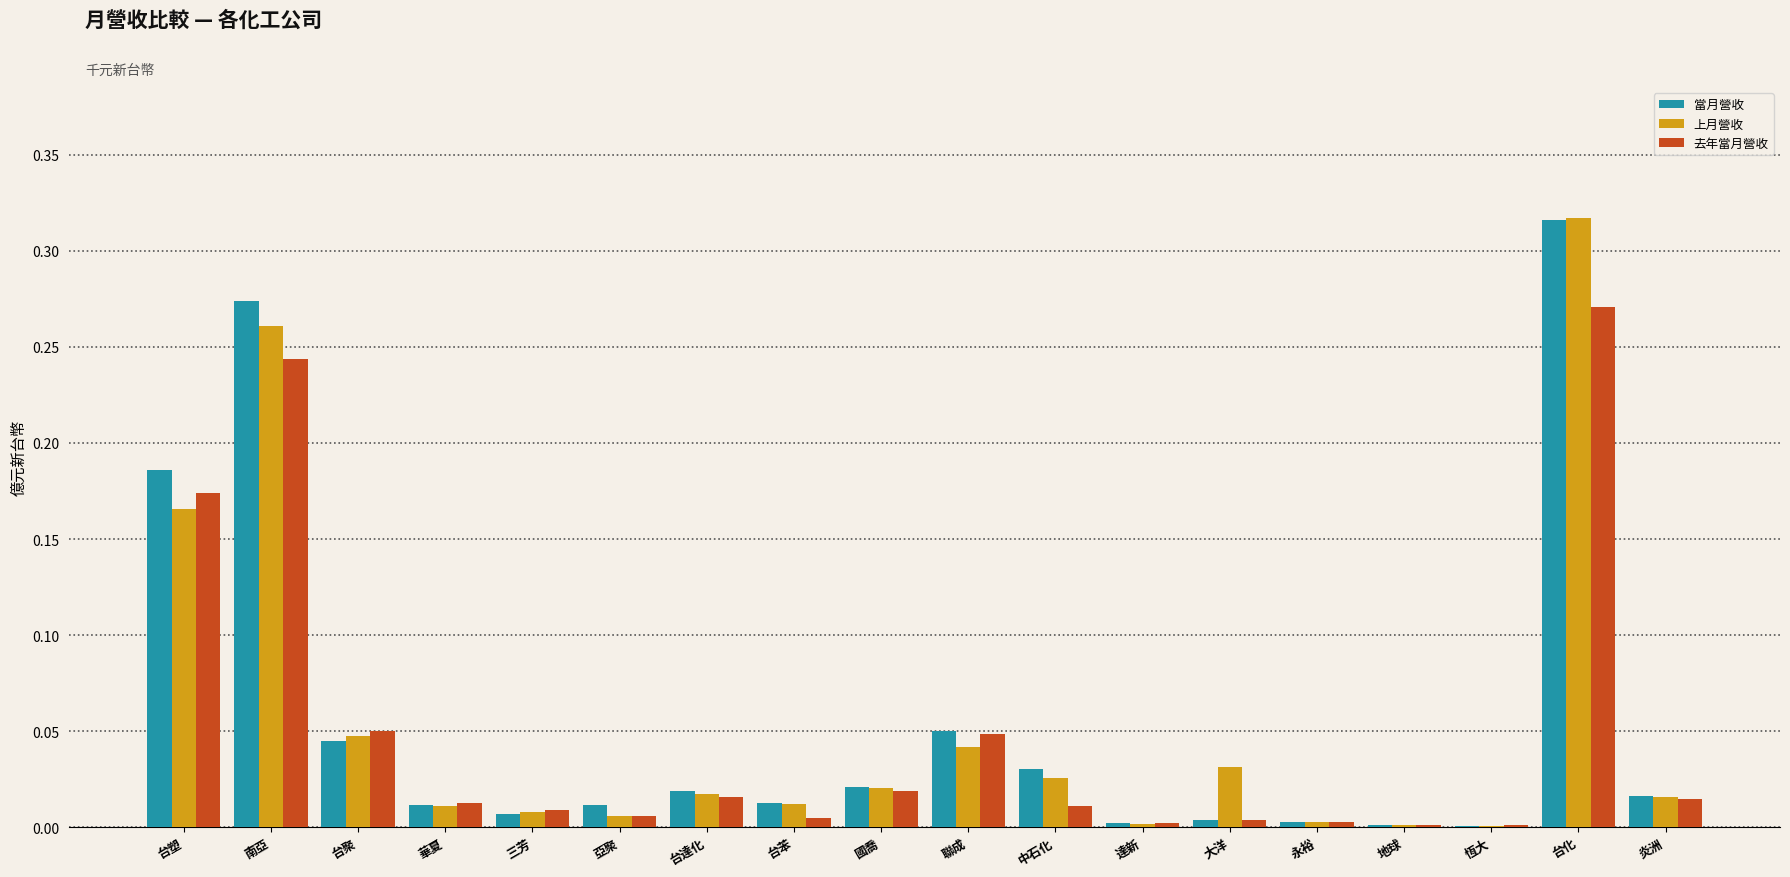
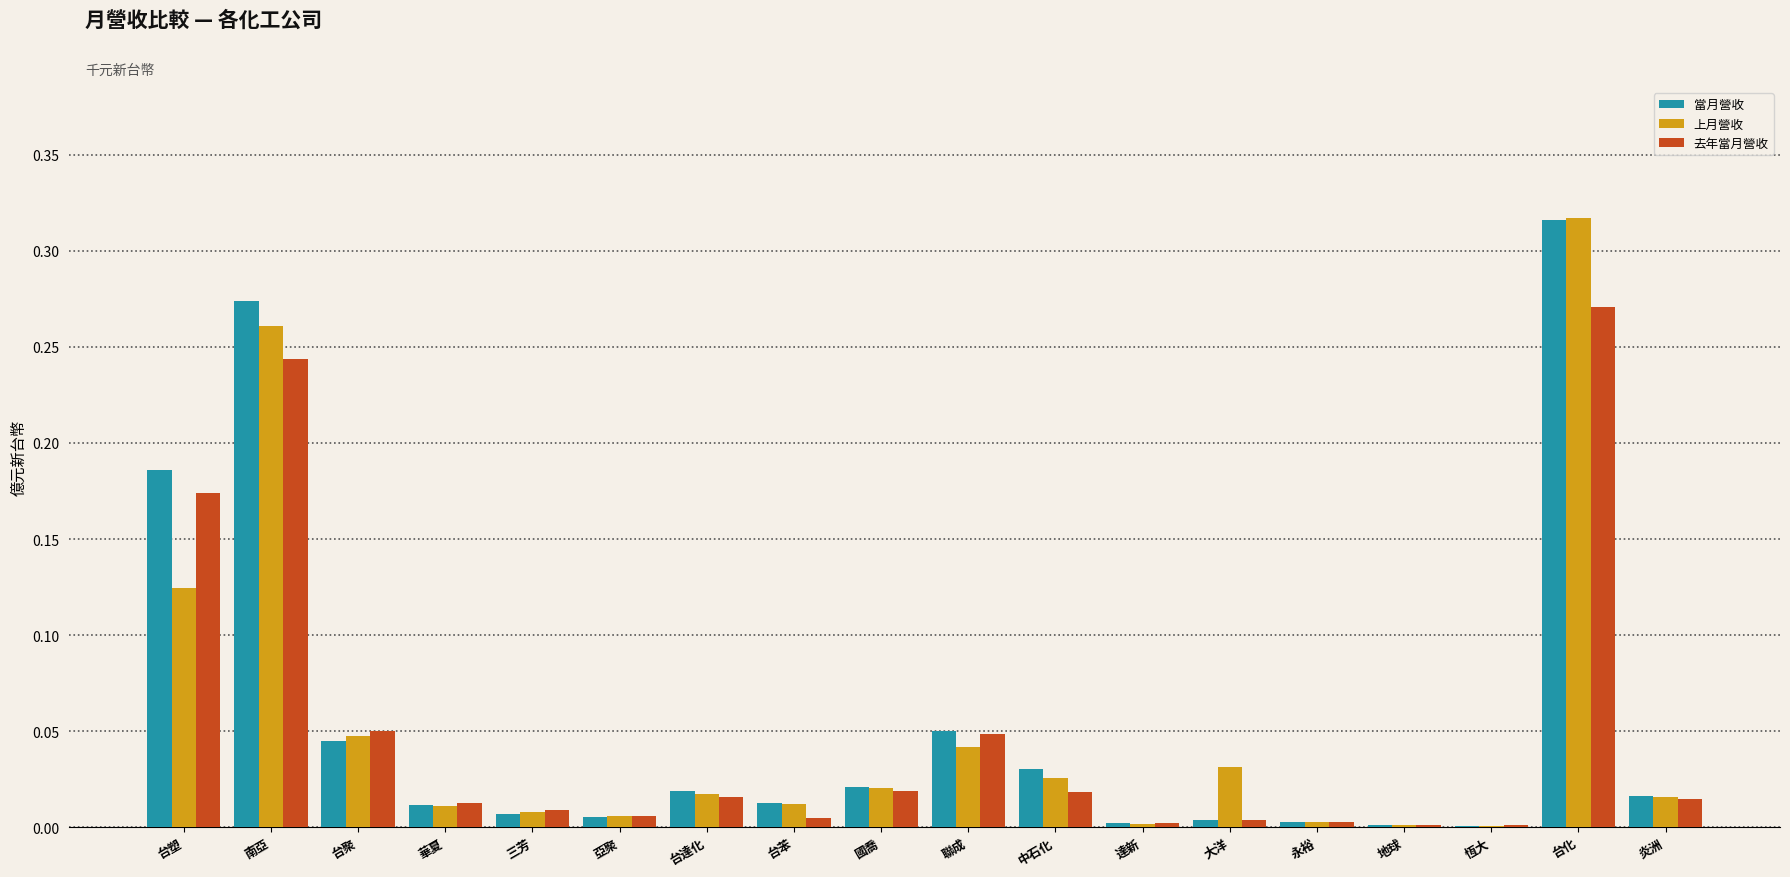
  {
    "當月營收": {
      "台塑": 0.186,
      "南亞": 0.274,
      "台聚": 0.045,
      "華夏": 0.012,
      "三芳": 0.007,
-     "亞聚": 0.012,
+     "亞聚": 0.005,
      "台達化": 0.019,
      "台苯": 0.013,
      "國喬": 0.021,
      "聯成": 0.050,
      "中石化": 0.030,
      "達新": 0.002,
      "大洋": 0.004,
      "永裕": 0.003,
      "台化": 0.316,
      "炎洲": 0.017
    },
    "上月營收": {
-     "台塑": 0.166,
+     "台塑": 0.124,
      "南亞": 0.261,
      "台聚": 0.048,
      "華夏": 0.011,
      "三芳": 0.008,
      "亞聚": 0.006,
      "台達化": 0.017,
      "台苯": 0.012,
      "國喬": 0.020,
      "聯成": 0.042,
      "中石化": 0.025,
      "達新": 0.002,
      "大洋": 0.031,
      "永裕": 0.003,
      "台化": 0.317,
      "炎洲": 0.016
    },
    "去年當月營收": {
      "台塑": 0.174,
      "南亞": 0.244,
      "台聚": 0.050,
      "華夏": 0.013,
      "三芳": 0.009,
      "亞聚": 0.006,
      "台達化": 0.016,
      "台苯": 0.005,
      "國喬": 0.019,
      "聯成": 0.049,
-     "中石化": 0.011,
+     "中石化": 0.018,
      "達新": 0.002,
      "大洋": 0.004,
      "永裕": 0.003,
      "台化": 0.271,
      "炎洲": 0.015
    }
  }
